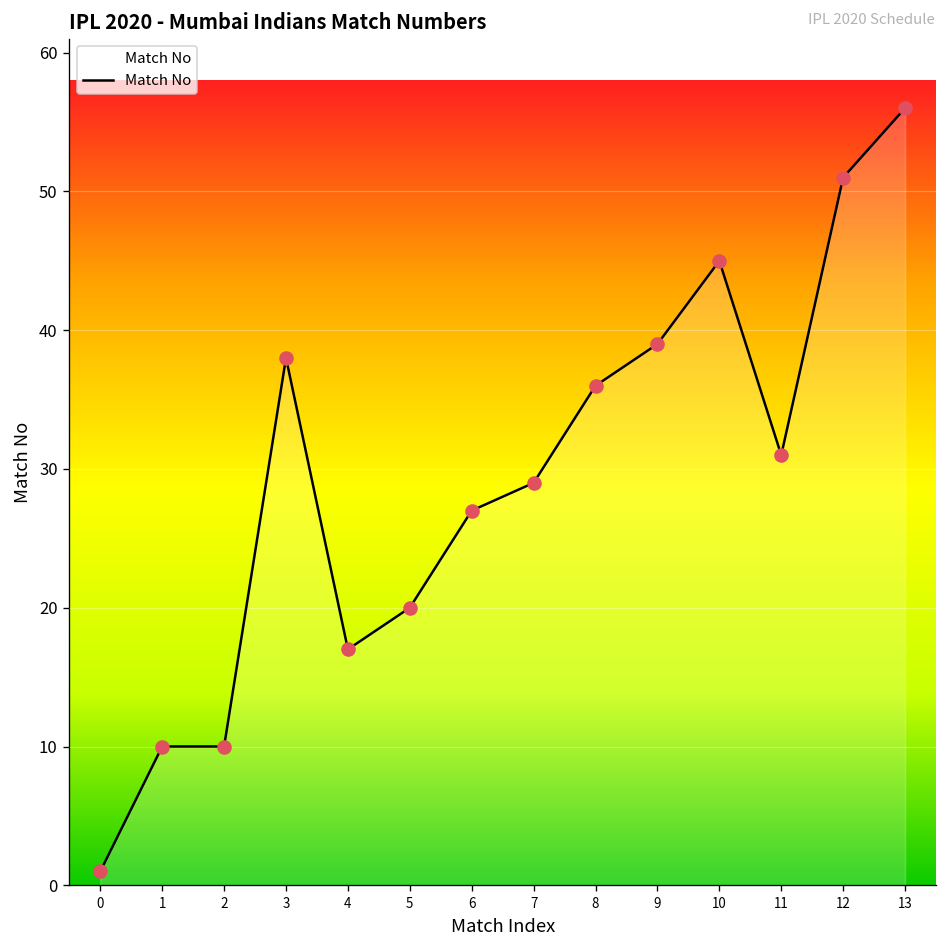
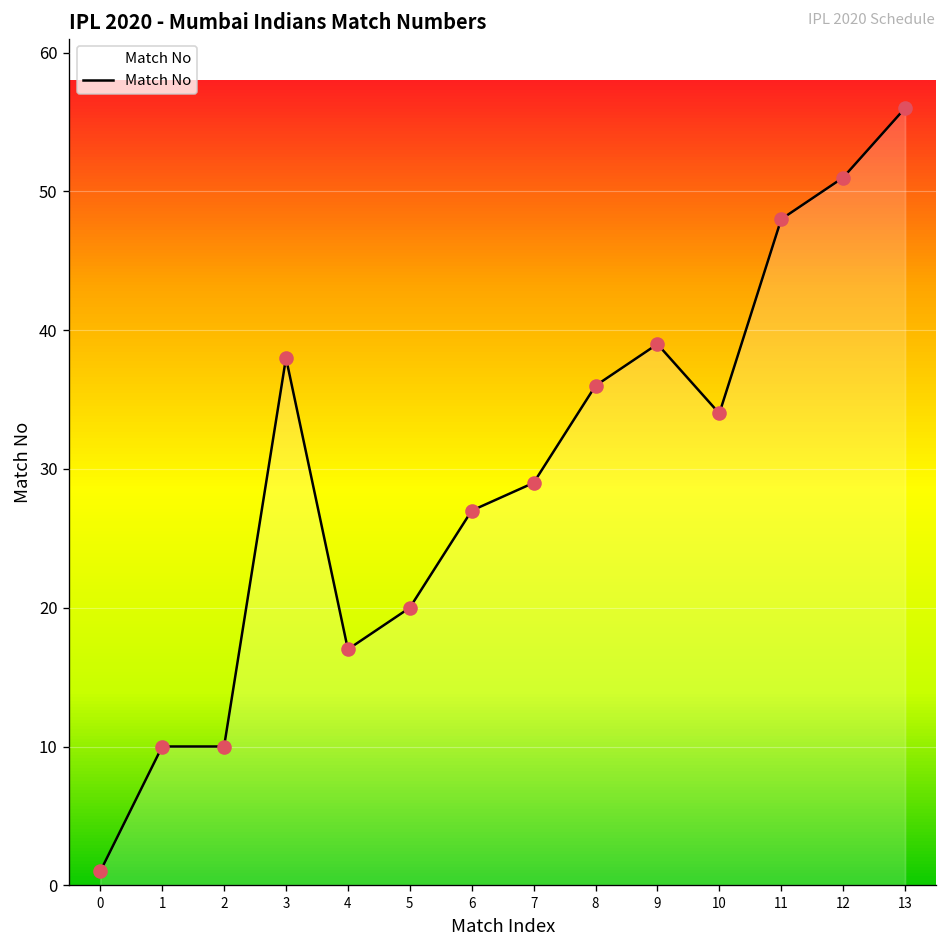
  {
    "0": 1,
    "1": 10,
    "2": 10,
    "3": 38,
    "4": 17,
    "5": 20,
    "6": 27,
    "7": 29,
    "8": 36,
    "9": 39,
-   "10": 45,
-   "11": 31,
+   "10": 34,
+   "11": 48,
    "12": 51,
    "13": 56
  }
